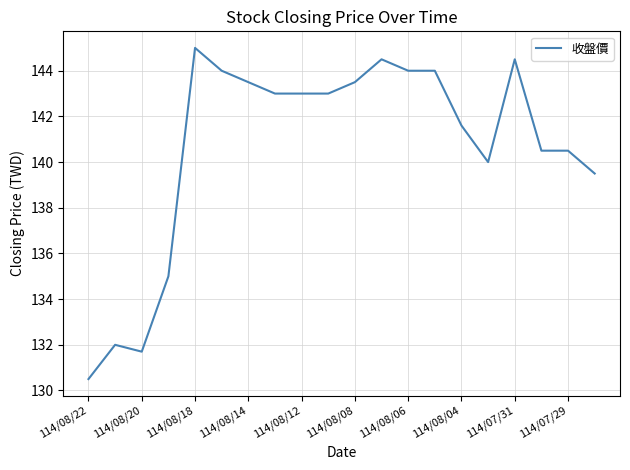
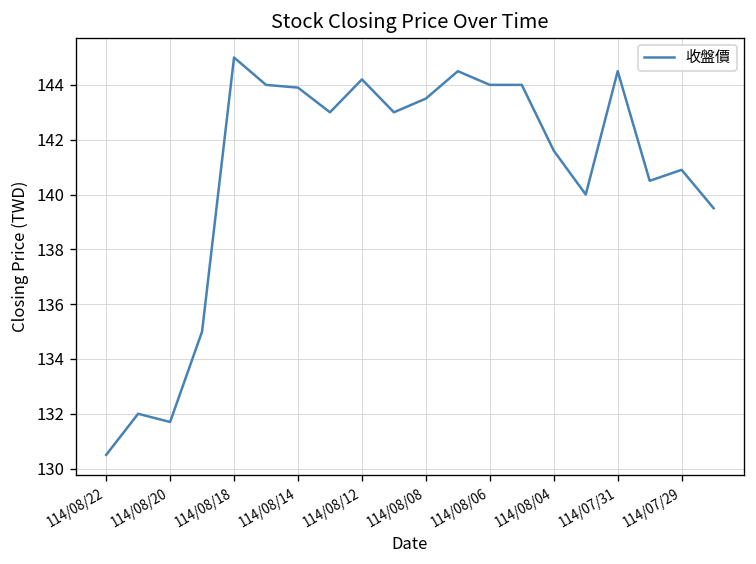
  {
    "114/08/22": 130.5,
    "114/08/20": 131.7,
    "114/08/18": 145.0,
-   "114/08/14": 143.5,
-   "114/08/12": 143.0,
+   "114/08/14": 143.9,
+   "114/08/12": 144.2,
    "114/08/08": 143.5,
    "114/08/06": 144.0,
    "114/08/04": 141.6,
    "114/07/31": 144.5,
-   "114/07/29": 140.5
+   "114/07/29": 140.9
  }
